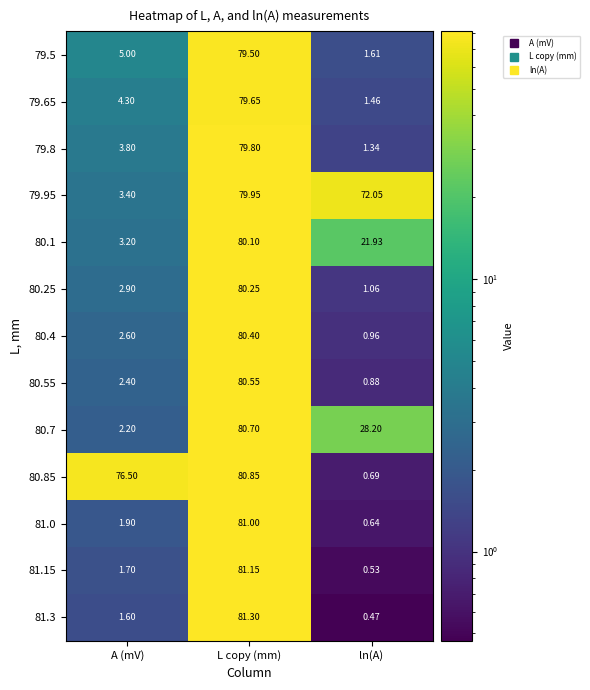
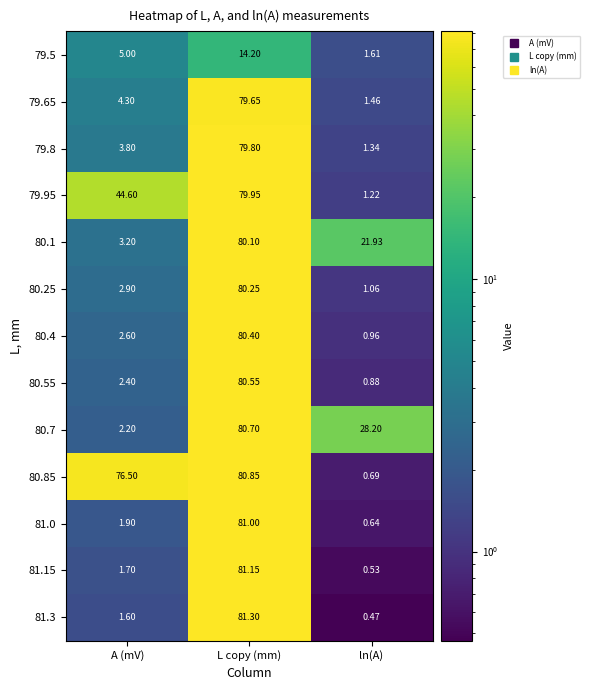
  {
    "79.5": {
      "A (mV)": 5.00,
-     "L copy (mm)": 79.50,
+     "L copy (mm)": 14.20,
      "ln(A)": 1.61
    },
    "79.65": {
      "A (mV)": 4.30,
      "L copy (mm)": 79.65,
      "ln(A)": 1.46
    },
    "79.8": {
      "A (mV)": 3.80,
      "L copy (mm)": 79.80,
      "ln(A)": 1.34
    },
    "79.95": {
-     "A (mV)": 3.40,
+     "A (mV)": 44.60,
      "L copy (mm)": 79.95,
-     "ln(A)": 72.05
+     "ln(A)": 1.22
    },
    "80.1": {
      "A (mV)": 3.20,
      "L copy (mm)": 80.10,
      "ln(A)": 21.93
    },
    "80.25": {
      "A (mV)": 2.90,
      "L copy (mm)": 80.25,
      "ln(A)": 1.06
    },
    "80.4": {
      "A (mV)": 2.60,
      "L copy (mm)": 80.40,
      "ln(A)": 0.96
    },
    "80.55": {
      "A (mV)": 2.40,
      "L copy (mm)": 80.55,
      "ln(A)": 0.88
    },
    "80.7": {
      "A (mV)": 2.20,
      "L copy (mm)": 80.70,
      "ln(A)": 28.20
    },
    "80.85": {
      "A (mV)": 76.50,
      "L copy (mm)": 80.85,
      "ln(A)": 0.69
    },
    "81.0": {
      "A (mV)": 1.90,
      "L copy (mm)": 81.00,
      "ln(A)": 0.64
    },
    "81.15": {
      "A (mV)": 1.70,
      "L copy (mm)": 81.15,
      "ln(A)": 0.53
    },
    "81.3": {
      "A (mV)": 1.60,
      "L copy (mm)": 81.30,
      "ln(A)": 0.47
    }
  }
